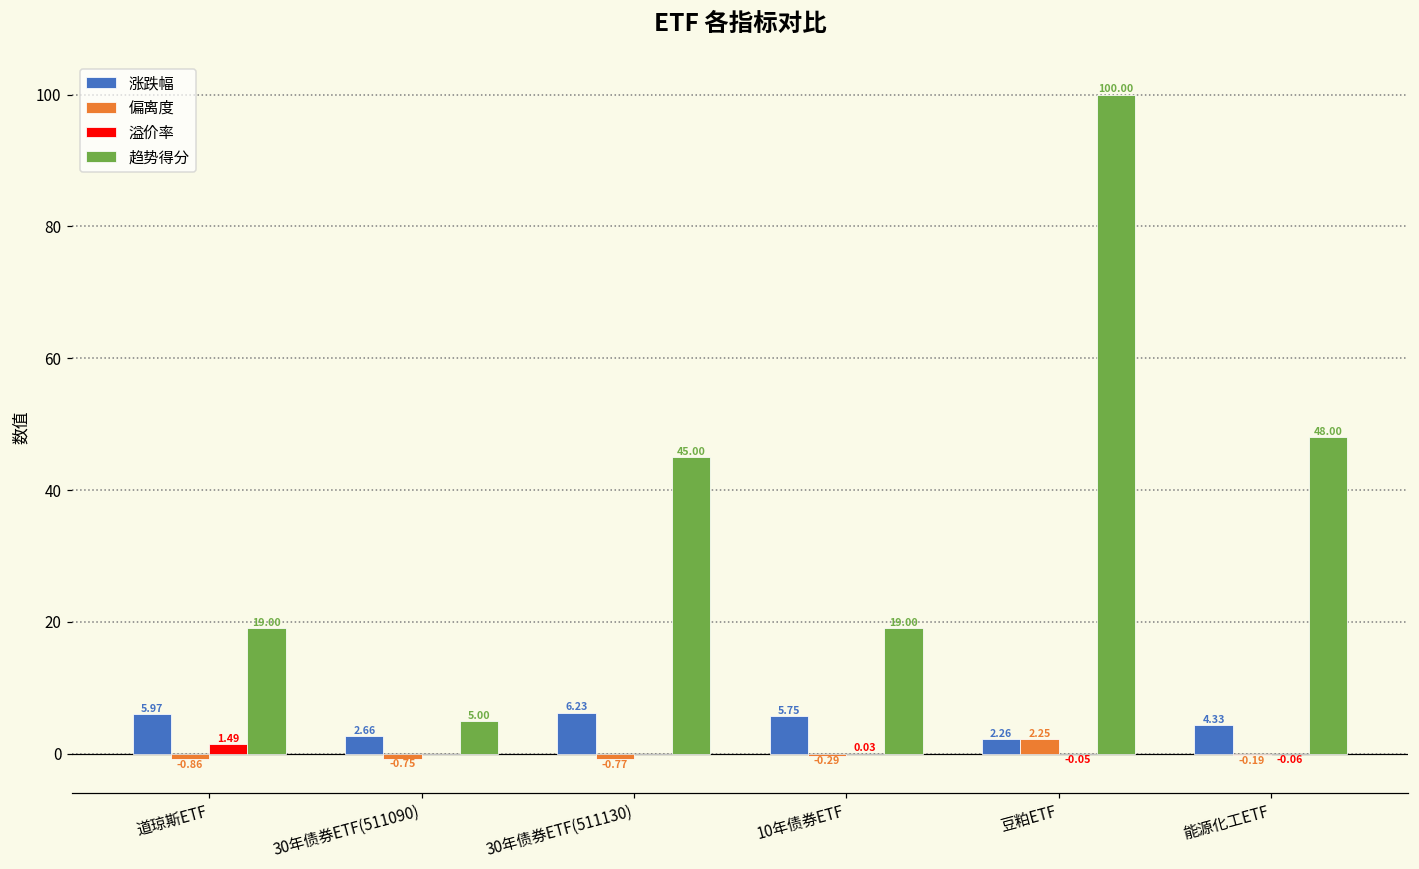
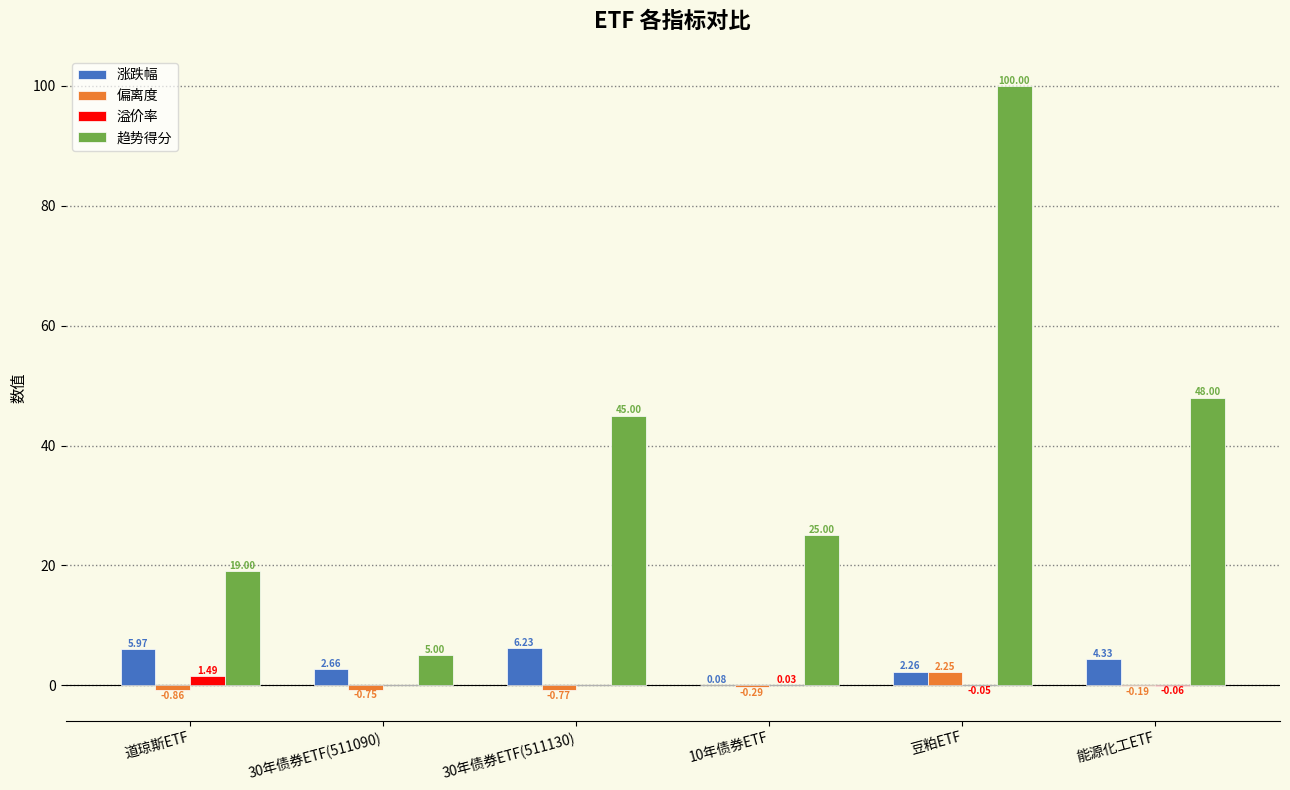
  {
    "涨跌幅": {
      "道琼斯ETF": 5.97,
      "30年债券ETF(511090)": 2.66,
      "30年债券ETF(511130)": 6.23,
-     "10年债券ETF": 5.75,
+     "10年债券ETF": 0.08,
      "豆粕ETF": 2.26,
      "能源化工ETF": 4.33
    },
    "偏离度": {
      "道琼斯ETF": -0.86,
      "30年债券ETF(511090)": -0.75,
      "30年债券ETF(511130)": -0.77,
      "10年债券ETF": -0.29,
      "豆粕ETF": 2.25,
      "能源化工ETF": -0.19
    },
    "溢价率": {
      "道琼斯ETF": 1.49,
      "10年债券ETF": 0.03,
      "豆粕ETF": -0.05,
      "能源化工ETF": -0.06
    },
    "趋势得分": {
      "道琼斯ETF": 19.00,
      "30年债券ETF(511090)": 5.00,
      "30年债券ETF(511130)": 45.00,
-     "10年债券ETF": 19.00,
+     "10年债券ETF": 25.00,
      "豆粕ETF": 100.00,
      "能源化工ETF": 48.00
    }
  }
